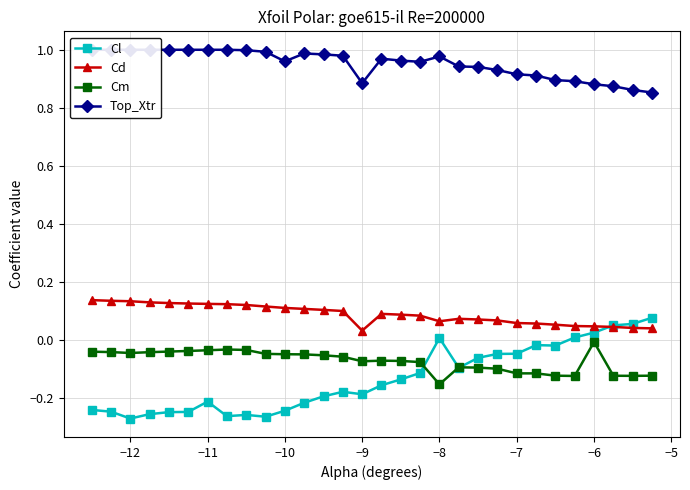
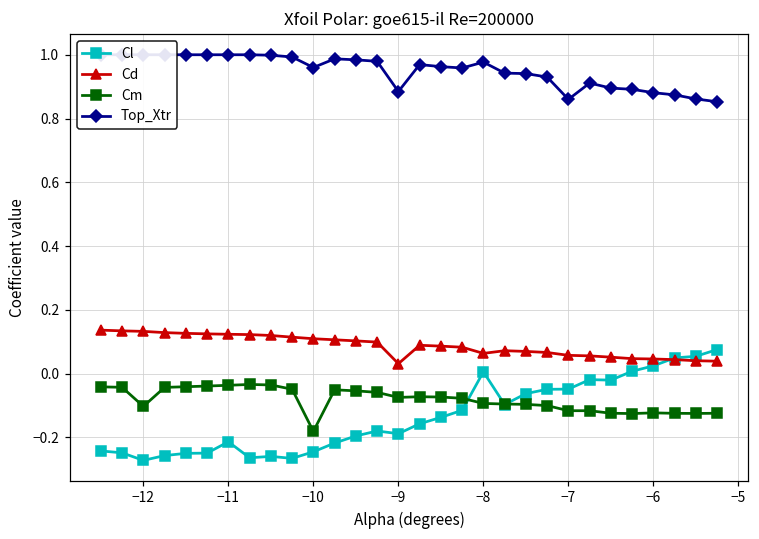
  {
    "Cl": {
      "−12": -0.27,
      "−11": -0.21,
      "−10": -0.25,
      "−9": -0.19,
      "−8": 0.01,
      "−7": -0.05,
      "−6": 0.02
    },
    "Cd": {
      "−12": 0.13,
      "−11": 0.12,
      "−10": 0.11,
      "−9": 0.03,
      "−8": 0.06,
      "−7": 0.06,
      "−6": 0.05
    },
    "Cm": {
-     "−12": -0.05,
+     "−12": -0.10,
      "−11": -0.04,
-     "−10": -0.05,
+     "−10": -0.18,
      "−9": -0.07,
-     "−8": -0.15,
+     "−8": -0.09,
      "−7": -0.12,
-     "−6": -0.01
+     "−6": -0.12
    },
    "Top_Xtr": {
      "−11": 1.00,
      "−10": 0.96,
      "−9": 0.88,
      "−8": 0.98,
-     "−7": 0.92,
+     "−7": 0.86,
      "−6": 0.88
    }
  }
